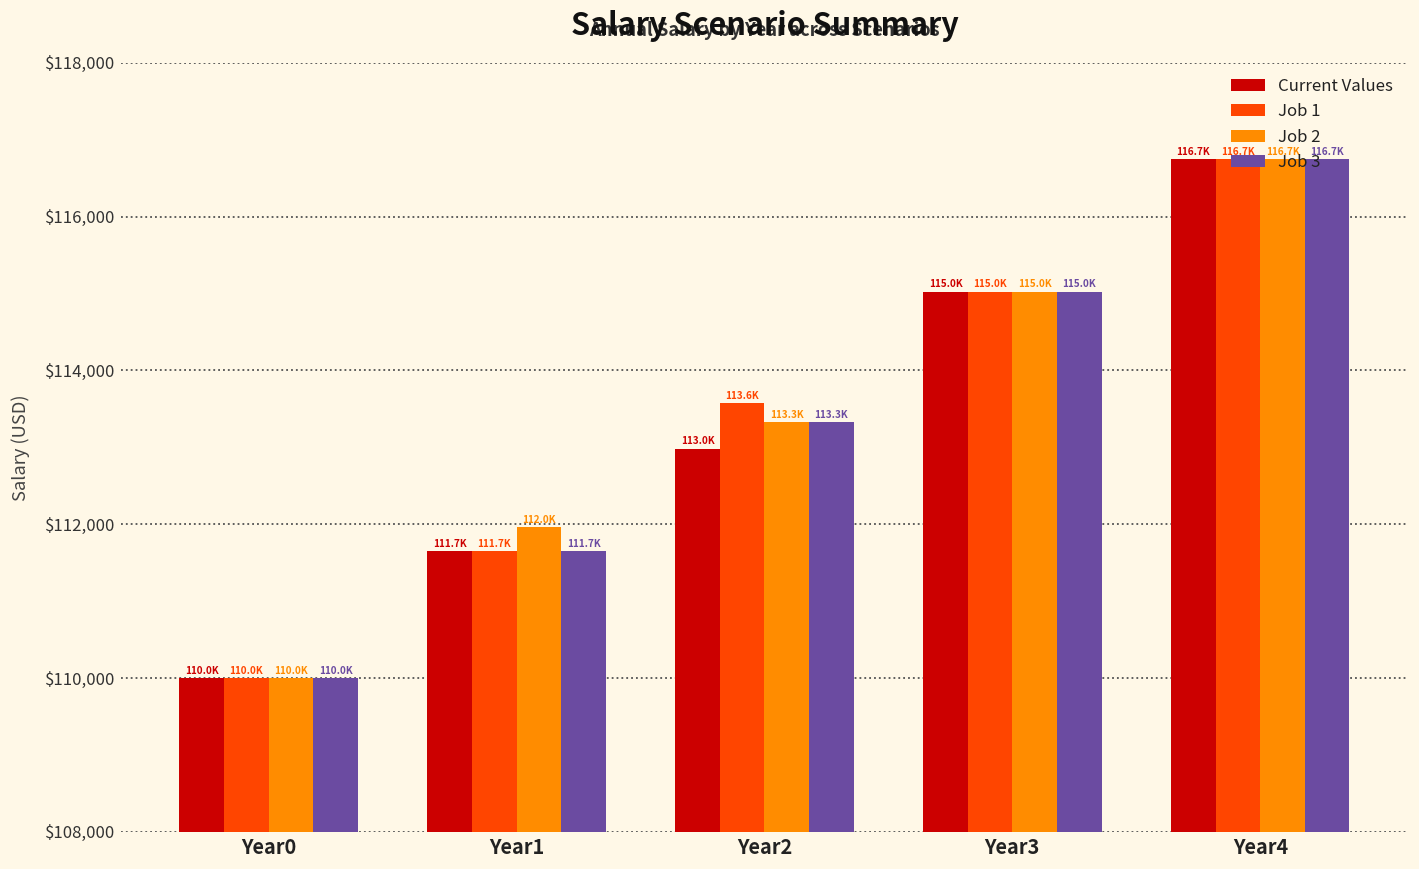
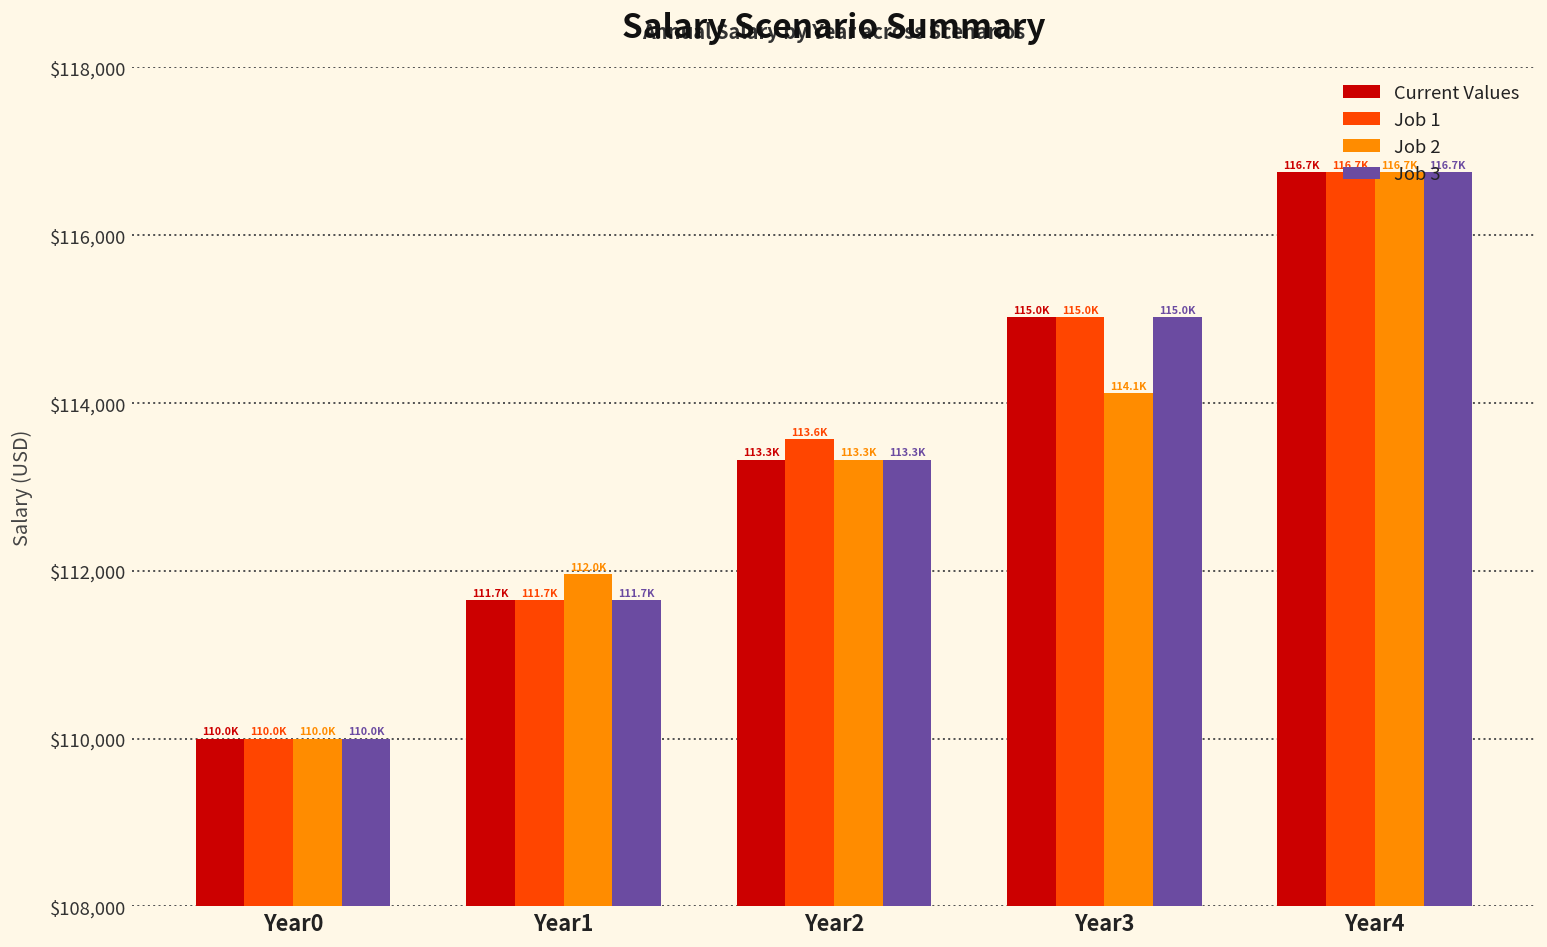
  {
    "Current Values": {
      "Year0": "110.0K",
      "Year1": "111.7K",
-     "Year2": "113.0K",
+     "Year2": "113.3K",
      "Year3": "115.0K",
      "Year4": "116.7K"
    },
    "Job 1": {
      "Year0": "110.0K",
      "Year1": "111.7K",
      "Year2": "113.6K",
      "Year3": "115.0K",
      "Year4": "116.7K"
    },
    "Job 2": {
      "Year0": "110.0K",
      "Year1": "112.0K",
      "Year2": "113.3K",
-     "Year3": "115.0K",
+     "Year3": "114.1K",
      "Year4": "116.7K"
    },
    "Job 3": {
      "Year0": "110.0K",
      "Year1": "111.7K",
      "Year2": "113.3K",
      "Year3": "115.0K",
      "Year4": "116.7K"
    }
  }
